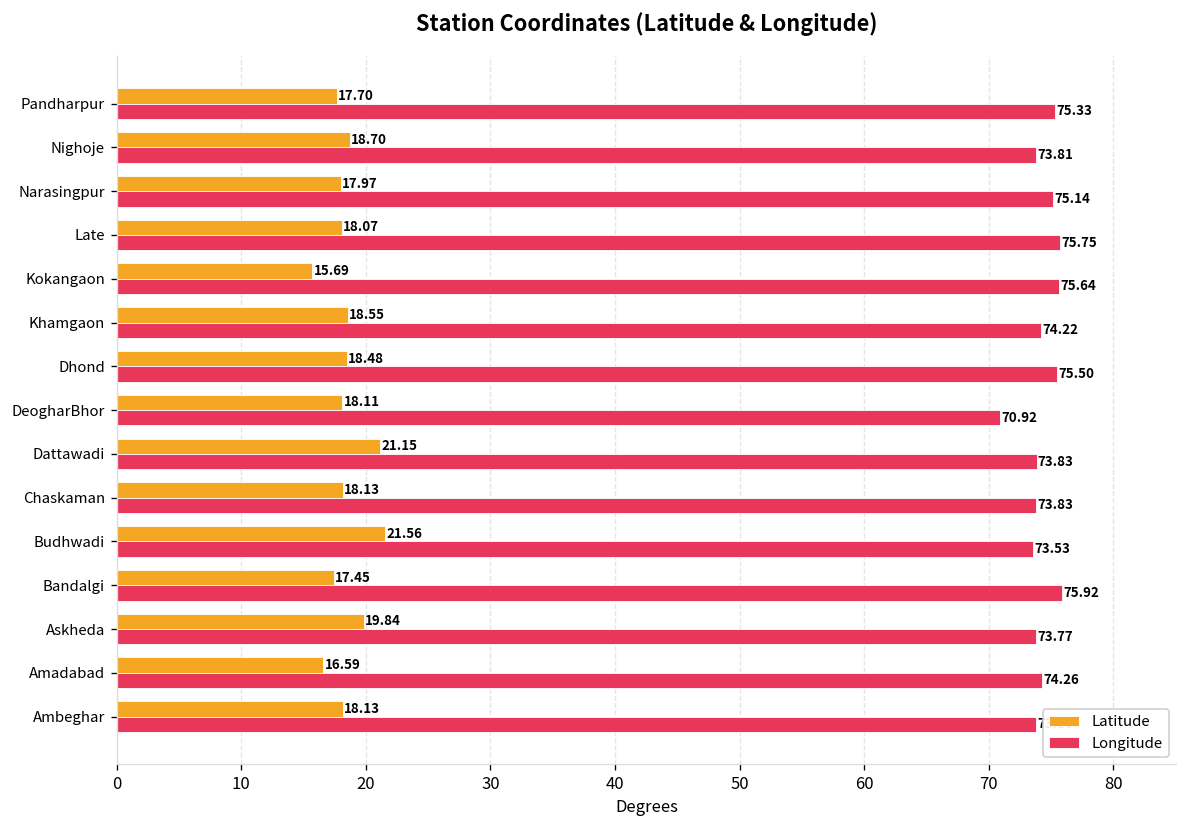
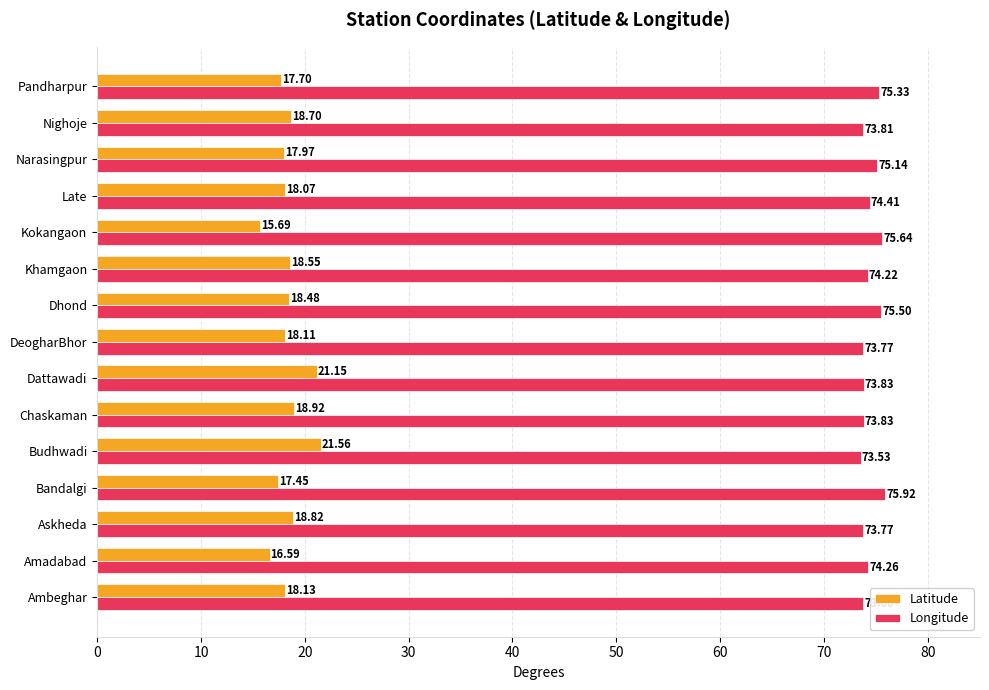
  {
    "Latitude": {
      "Pandharpur": 17.70,
      "Nighoje": 18.70,
      "Narasingpur": 17.97,
      "Late": 18.07,
      "Kokangaon": 15.69,
      "Khamgaon": 18.55,
      "Dhond": 18.48,
      "DeogharBhor": 18.11,
      "Dattawadi": 21.15,
-     "Chaskaman": 18.13,
+     "Chaskaman": 18.92,
      "Budhwadi": 21.56,
      "Bandalgi": 17.45,
-     "Askheda": 19.84,
+     "Askheda": 18.82,
      "Amadabad": 16.59,
      "Ambeghar": 18.13
    },
    "Longitude": {
      "Pandharpur": 75.33,
      "Nighoje": 73.81,
      "Narasingpur": 75.14,
-     "Late": 75.75,
+     "Late": 74.41,
      "Kokangaon": 75.64,
      "Khamgaon": 74.22,
      "Dhond": 75.50,
-     "DeogharBhor": 70.92,
+     "DeogharBhor": 73.77,
      "Dattawadi": 73.83,
      "Chaskaman": 73.83,
      "Budhwadi": 73.53,
      "Bandalgi": 75.92,
      "Askheda": 73.77,
      "Amadabad": 74.26
    }
  }
